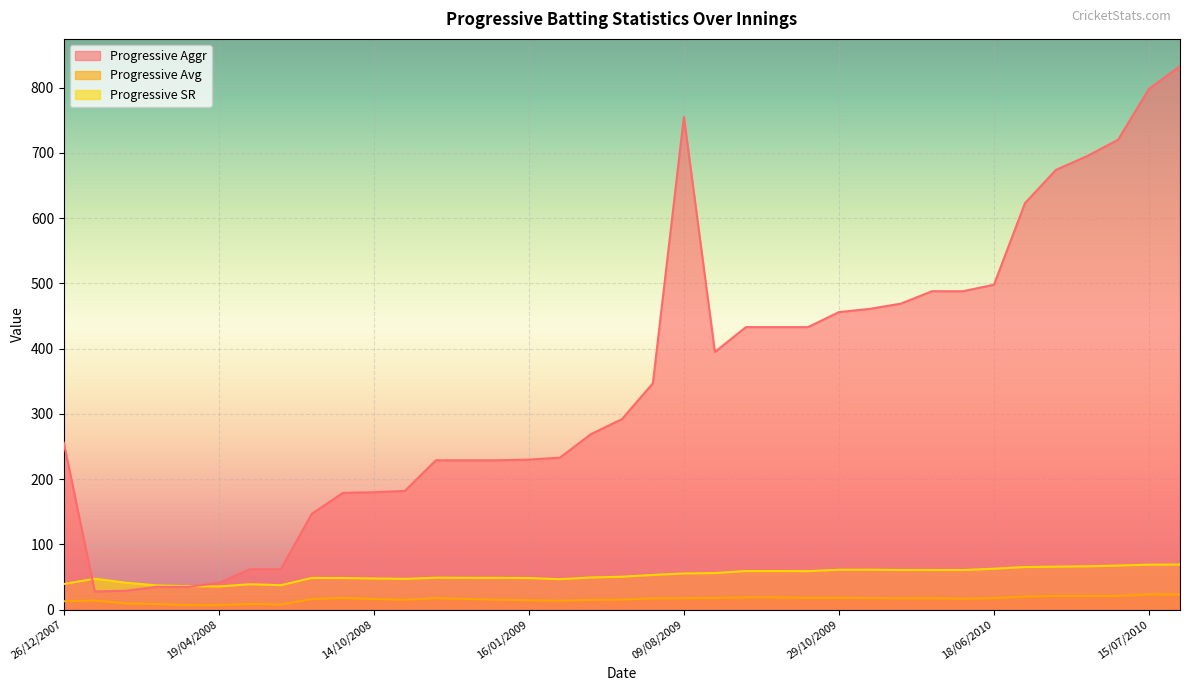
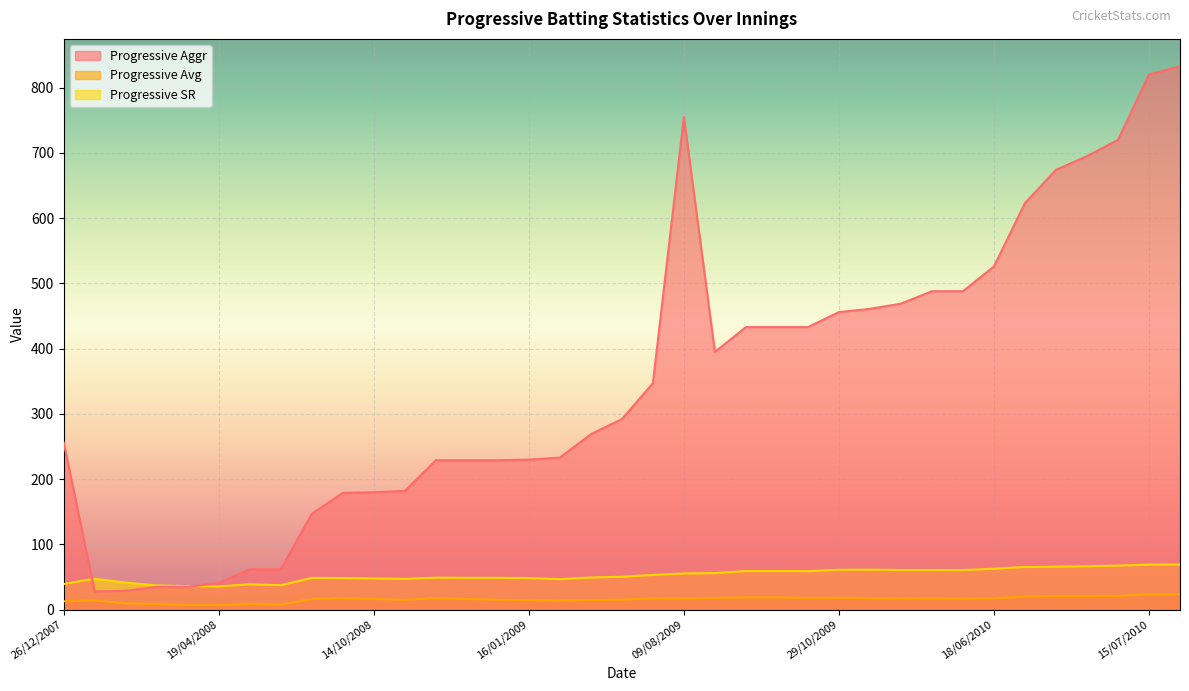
  {
    "Progressive Aggr": {
      "26/12/2007": 260,
      "19/04/2008": 40,
      "14/10/2008": 180,
      "16/01/2009": 230,
      "09/08/2009": 760,
      "29/10/2009": 460,
-     "18/06/2010": 500,
-     "15/07/2010": 800
+     "18/06/2010": 530,
+     "15/07/2010": 820
    }
  }
